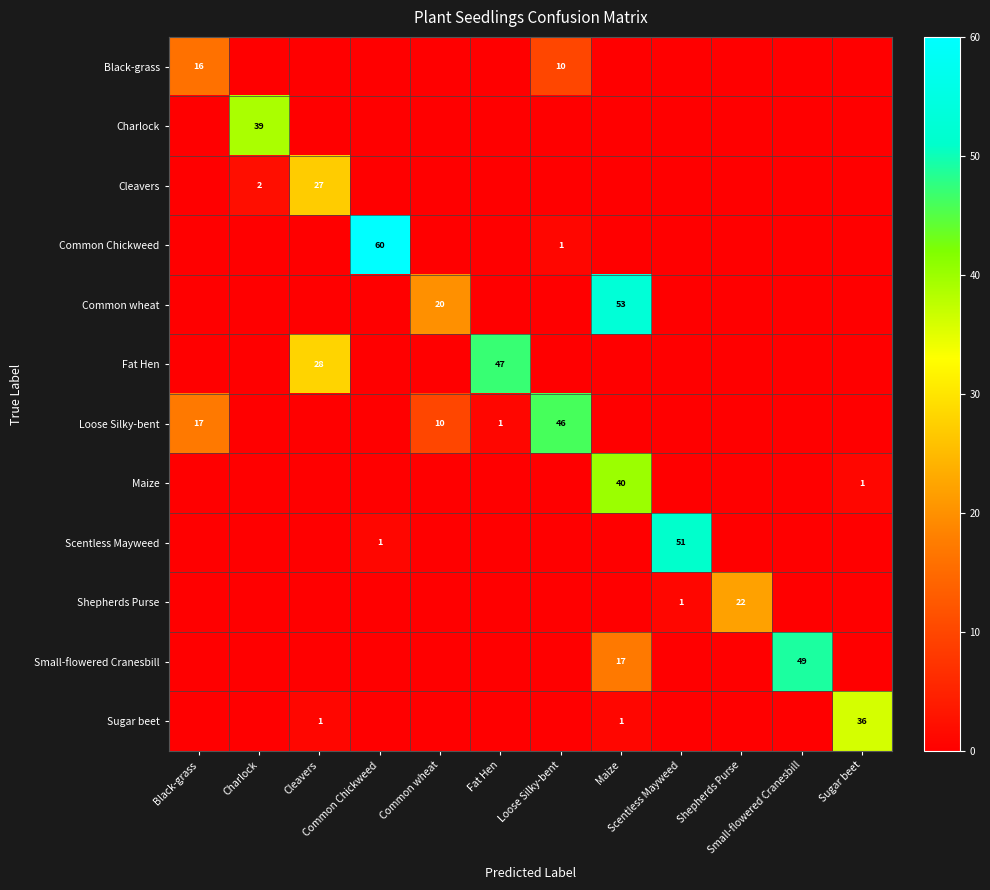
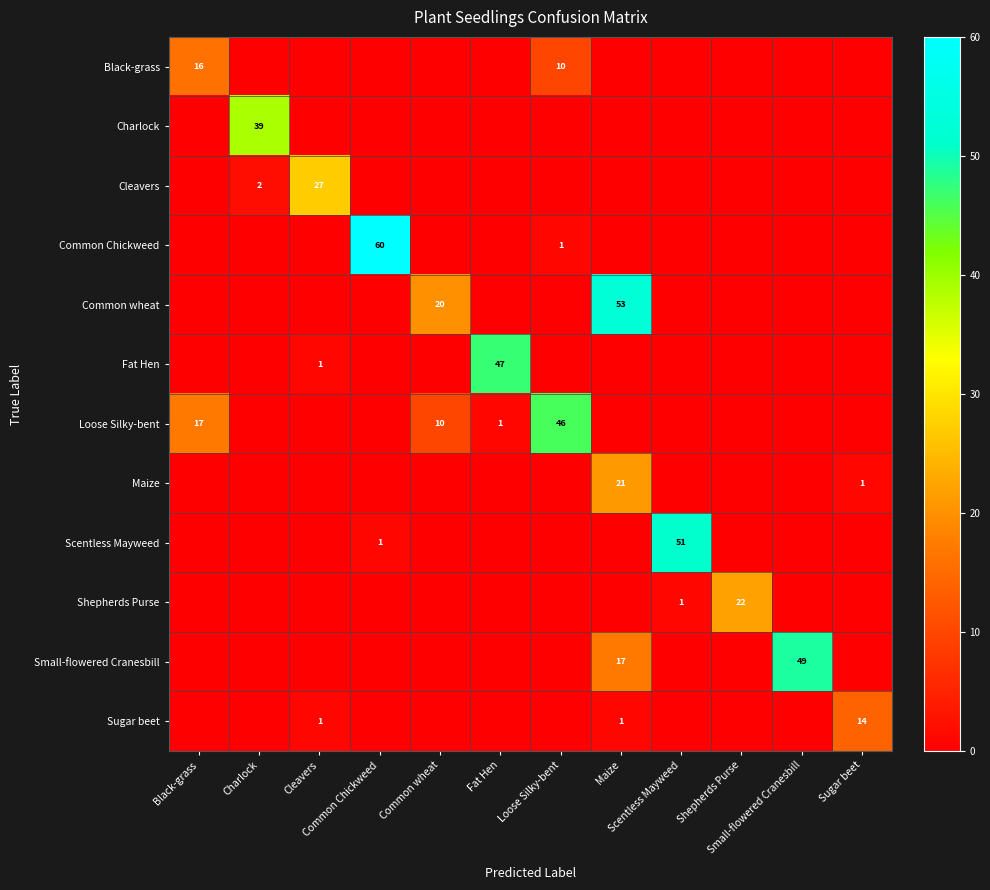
  {
    "Black-grass": {
      "Black-grass": 16,
      "Loose Silky-bent": 10
    },
    "Charlock": {
      "Charlock": 39
    },
    "Cleavers": {
      "Charlock": 2,
      "Cleavers": 27
    },
    "Common Chickweed": {
      "Common Chickweed": 60,
      "Loose Silky-bent": 1
    },
    "Common wheat": {
      "Common wheat": 20,
      "Maize": 53
    },
    "Fat Hen": {
-     "Cleavers": 28,
+     "Cleavers": 1,
      "Fat Hen": 47
    },
    "Loose Silky-bent": {
      "Black-grass": 17,
      "Common wheat": 10,
      "Fat Hen": 1,
      "Loose Silky-bent": 46
    },
    "Maize": {
-     "Maize": 40,
+     "Maize": 21,
      "Sugar beet": 1
    },
    "Scentless Mayweed": {
      "Common Chickweed": 1,
      "Scentless Mayweed": 51
    },
    "Shepherds Purse": {
      "Scentless Mayweed": 1,
      "Shepherds Purse": 22
    },
    "Small-flowered Cranesbill": {
      "Maize": 17,
      "Small-flowered Cranesbill": 49
    },
    "Sugar beet": {
      "Cleavers": 1,
      "Maize": 1,
-     "Sugar beet": 36
+     "Sugar beet": 14
    }
  }
